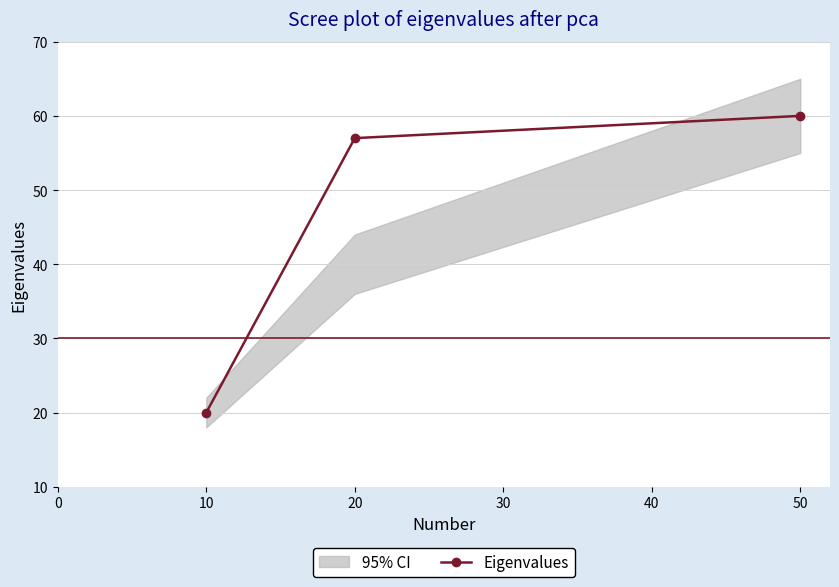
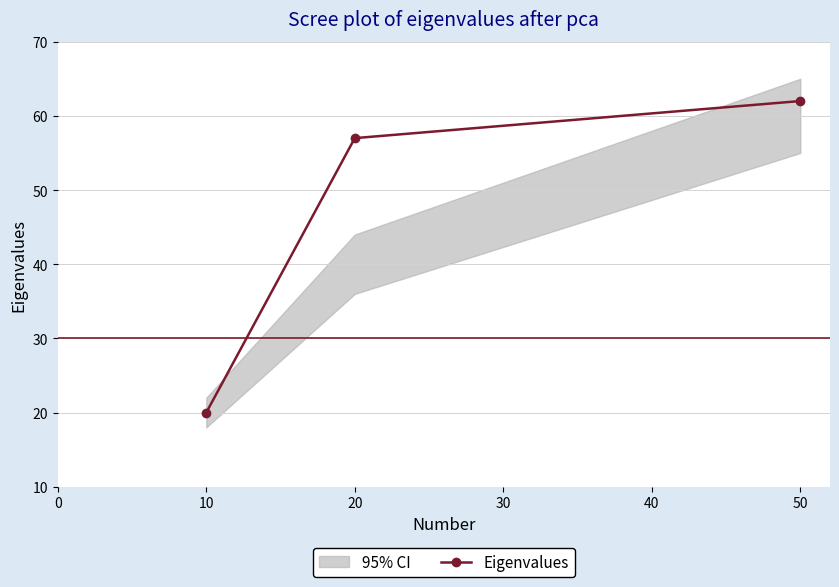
  {
    "Eigenvalues": {
      "10": 20,
      "20": 57,
-     "50": 60
+     "50": 62
    }
  }
